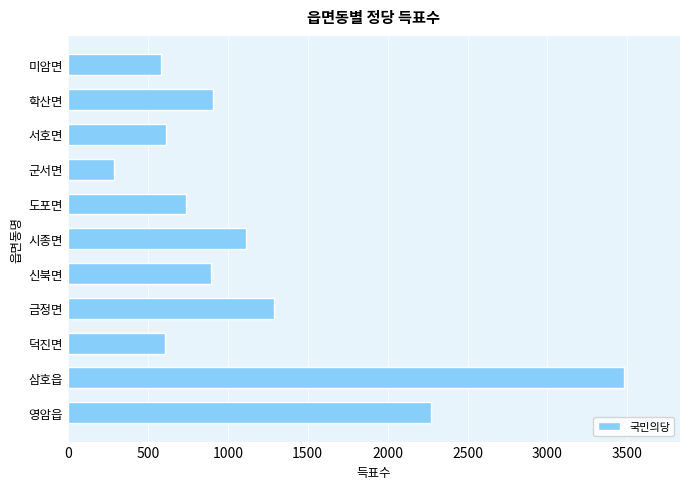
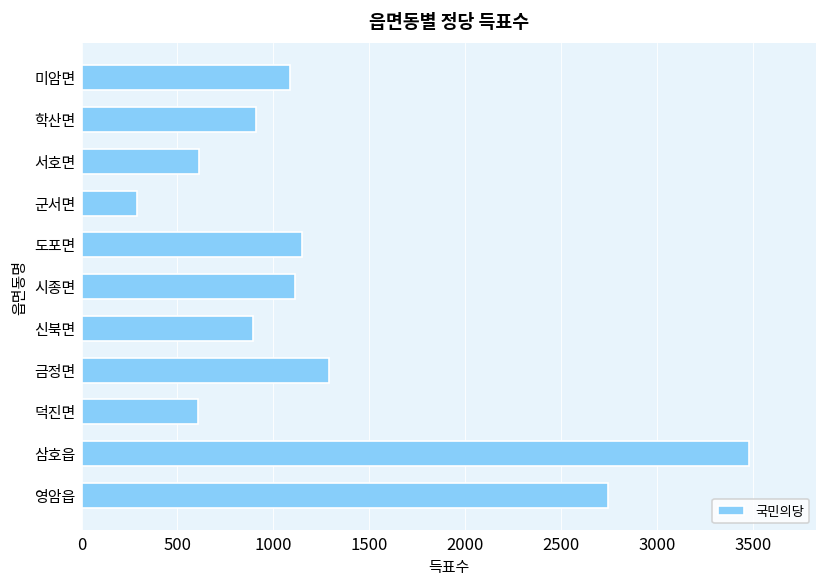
  {
-   "미암면": 580,
+   "미암면": 1090,
    "학산면": 910,
    "서호면": 610,
    "군서면": 290,
-   "도포면": 740,
+   "도포면": 1150,
    "시종면": 1110,
    "신북면": 900,
    "금정면": 1290,
    "덕진면": 610,
    "삼호읍": 3480,
-   "영암읍": 2270
+   "영암읍": 2740
  }
